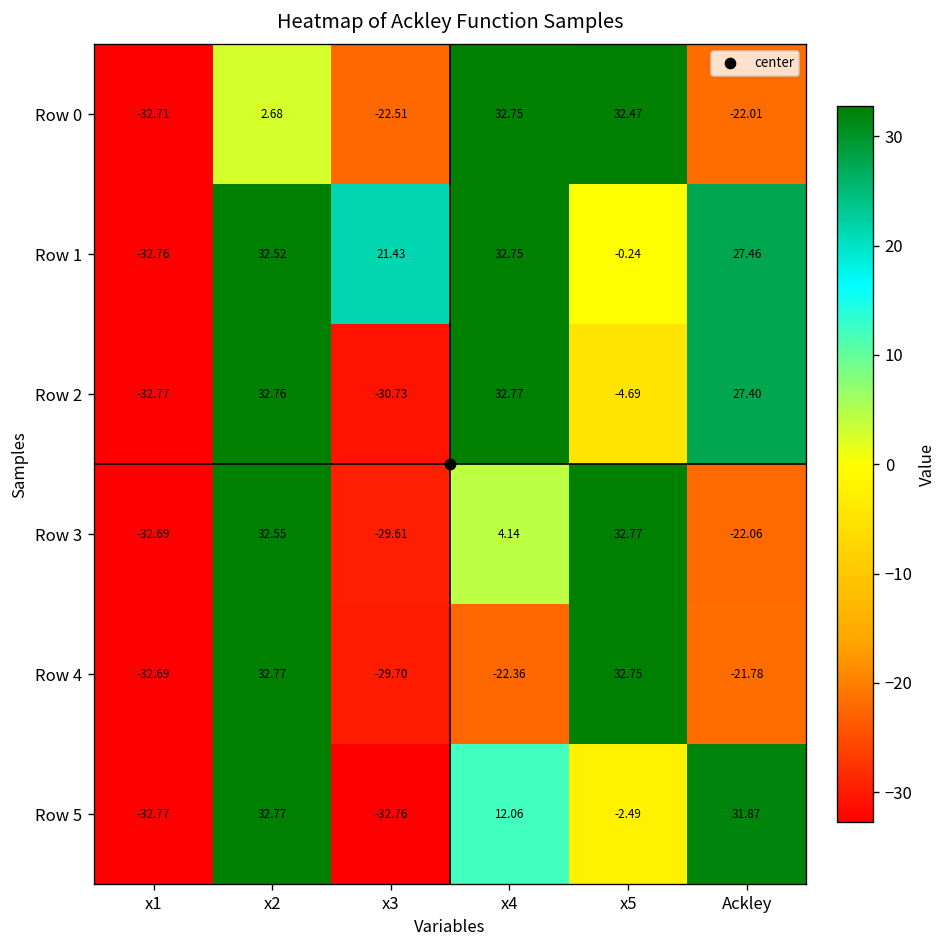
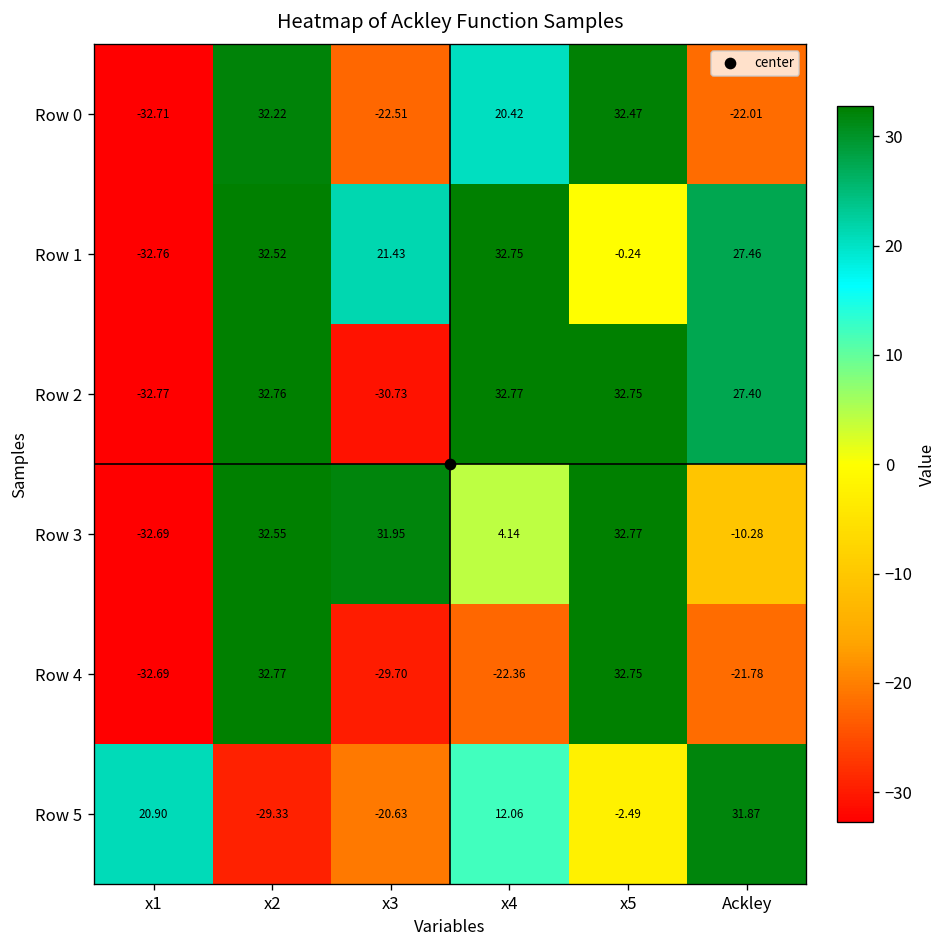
  {
    "Row 0": {
      "x1": -32.71,
-     "x2": 2.68,
+     "x2": 32.22,
      "x3": -22.51,
-     "x4": 32.75,
+     "x4": 20.42,
      "x5": 32.47,
      "Ackley": -22.01
    },
    "Row 1": {
      "x1": -32.76,
      "x2": 32.52,
      "x3": 21.43,
      "x4": 32.75,
      "x5": -0.24,
      "Ackley": 27.46
    },
    "Row 2": {
      "x1": -32.77,
      "x2": 32.76,
      "x3": -30.73,
      "x4": 32.77,
-     "x5": -4.69,
+     "x5": 32.75,
      "Ackley": 27.40
    },
    "Row 3": {
      "x1": -32.69,
      "x2": 32.55,
-     "x3": -29.61,
+     "x3": 31.95,
      "x4": 4.14,
      "x5": 32.77,
-     "Ackley": -22.06
+     "Ackley": -10.28
    },
    "Row 4": {
      "x1": -32.69,
      "x2": 32.77,
      "x3": -29.70,
      "x4": -22.36,
      "x5": 32.75,
      "Ackley": -21.78
    },
    "Row 5": {
-     "x1": -32.77,
-     "x2": 32.77,
-     "x3": -32.76,
+     "x1": 20.90,
+     "x2": -29.33,
+     "x3": -20.63,
      "x4": 12.06,
      "x5": -2.49,
      "Ackley": 31.87
    }
  }
